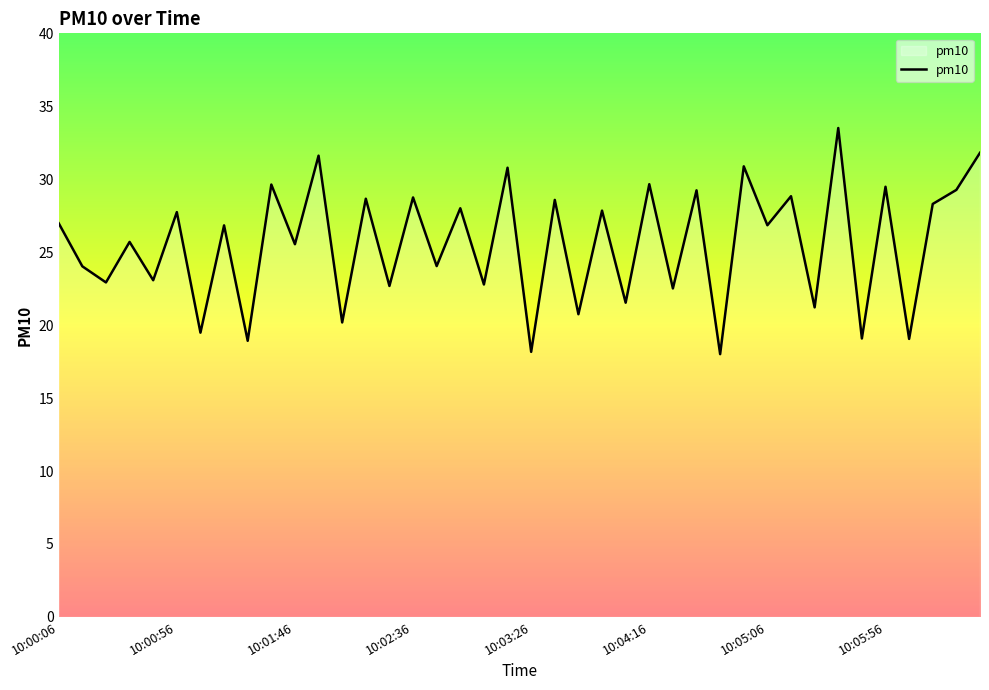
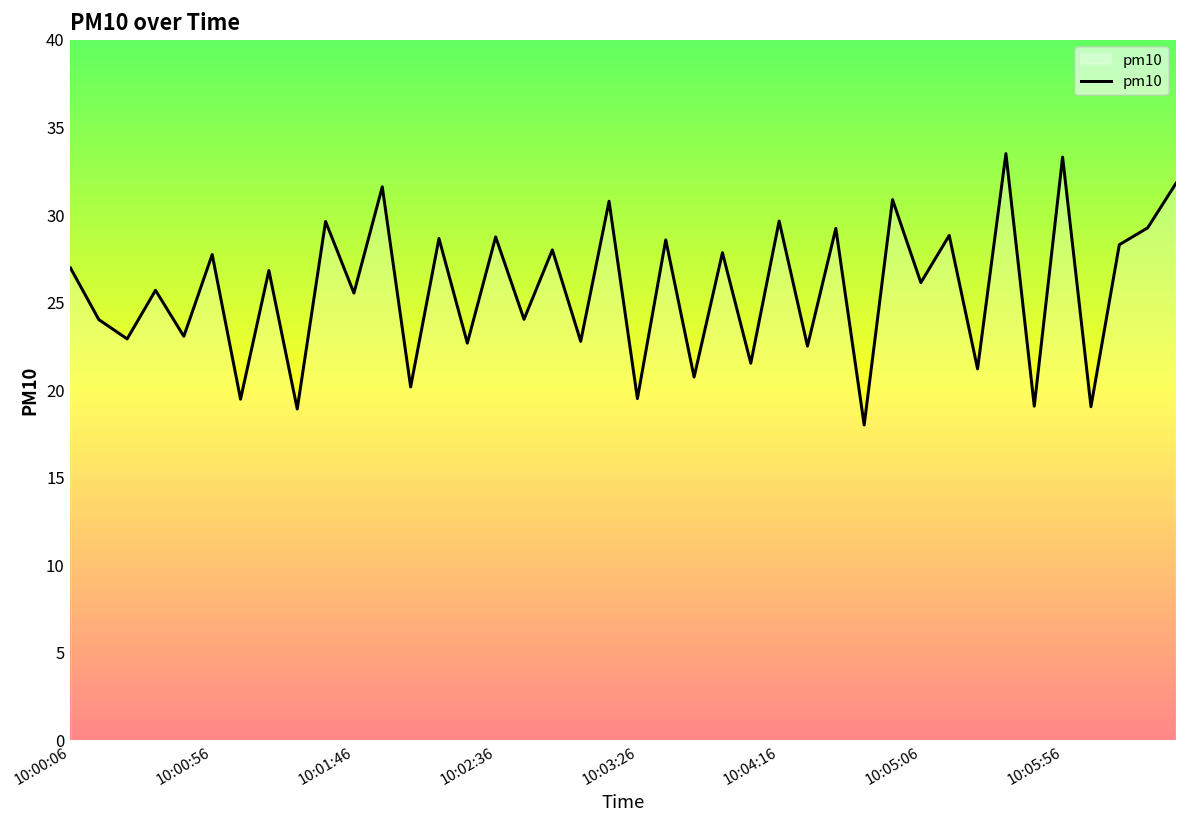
  {
    "10:00:06": 27.0,
    "10:00:56": 27.7,
    "10:01:46": 25.5,
    "10:02:36": 28.8,
-   "10:03:26": 18.2,
+   "10:03:26": 19.5,
    "10:04:16": 29.7,
-   "10:05:06": 26.8,
-   "10:05:56": 29.5
+   "10:05:06": 26.1,
+   "10:05:56": 33.3
  }
